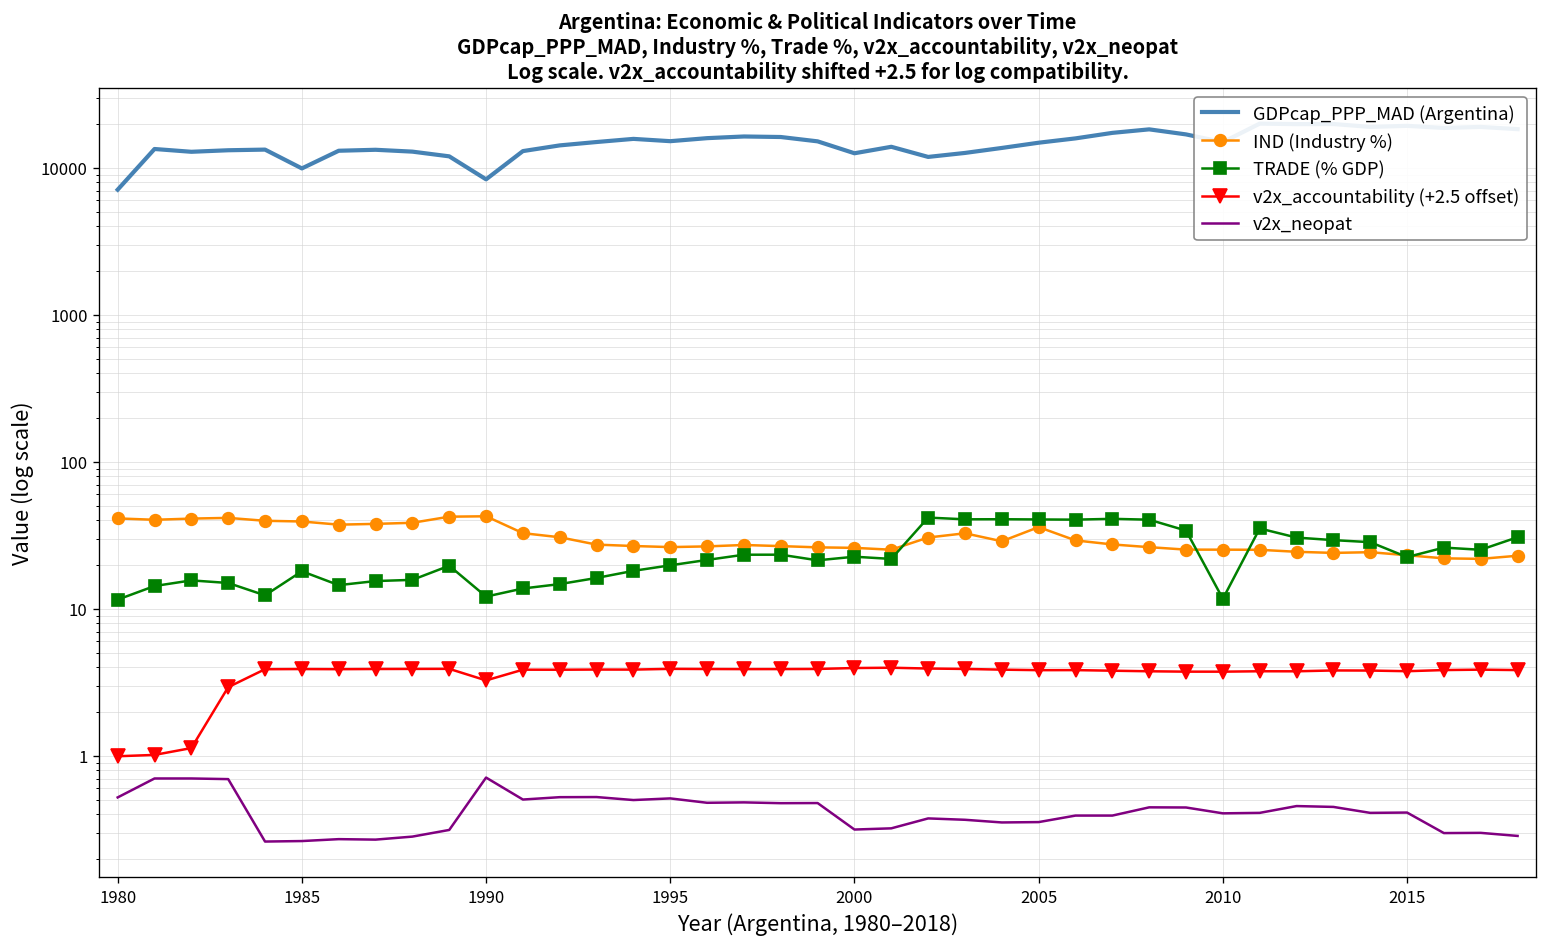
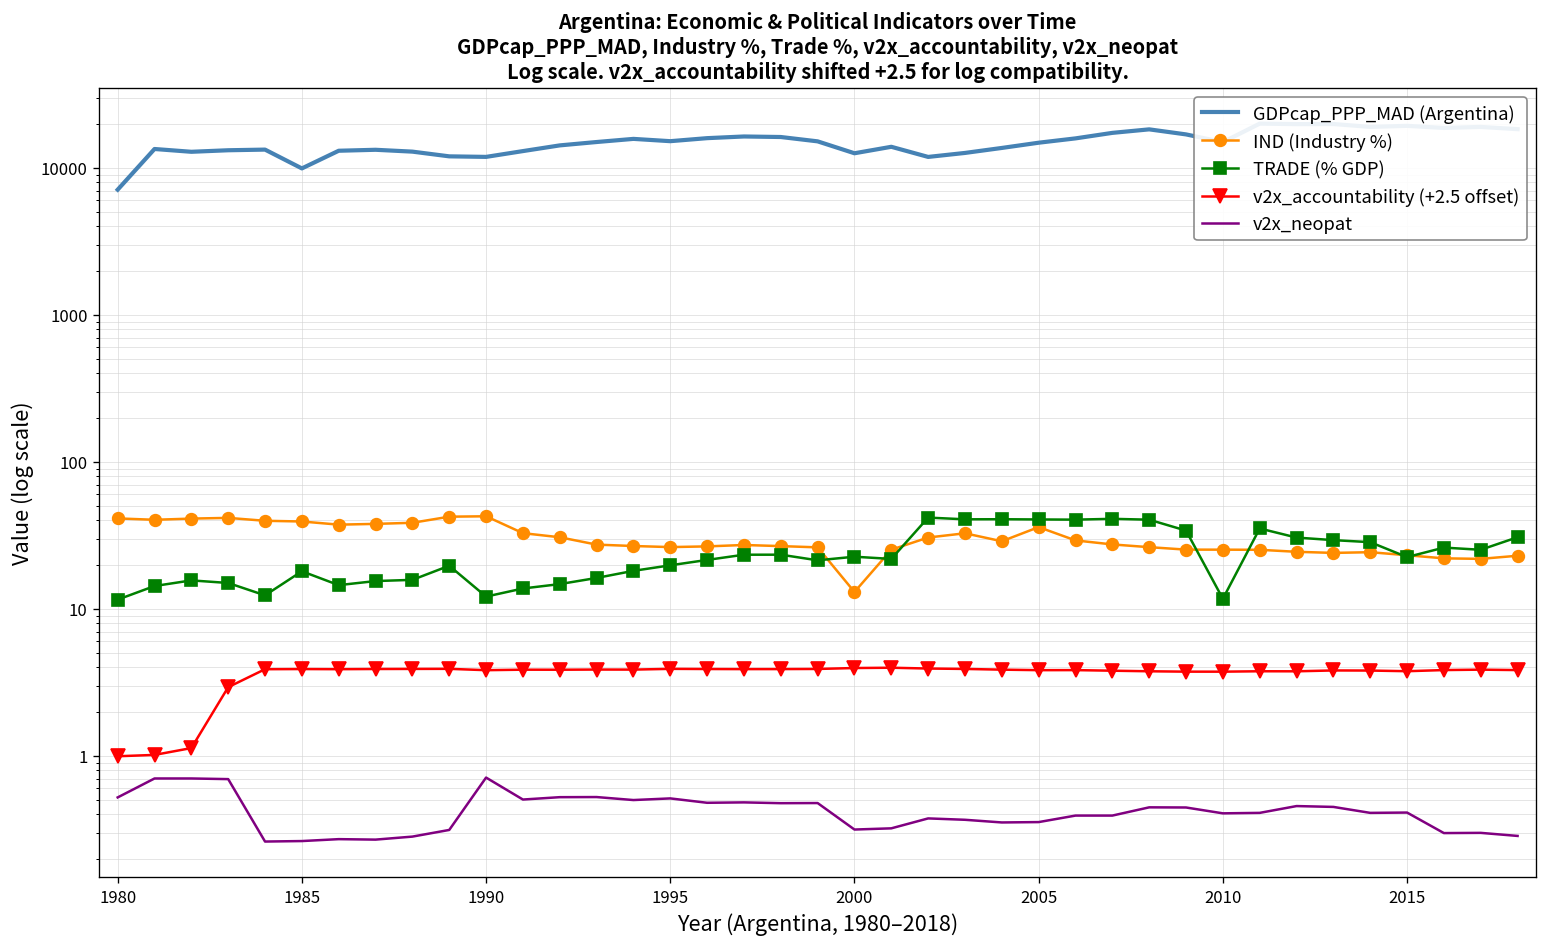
  {
    "GDPcap_PPP_MAD (Argentina)": {
      "1980": 7000,
      "1985": 10000,
-     "1990": 8000,
+     "1990": 12000,
      "1995": 15000,
      "2000": 13000,
      "2005": 15000
    },
    "IND (Industry %)": {
      "1980": 41,
      "1985": 39,
      "1990": 43,
      "1995": 26,
-     "2000": 26,
+     "2000": 13,
      "2005": 36,
      "2010": 25
    },
    "TRADE (% GDP)": {
      "1980": 12,
      "1985": 18,
      "1990": 12,
      "1995": 20,
      "2000": 23,
      "2005": 41,
      "2010": 12
    },
    "v2x_accountability (+2.5 offset)": {
      "1980": 1.0,
      "1985": 3.9,
-     "1990": 3.3,
+     "1990": 3.8,
      "1995": 3.9,
      "2000": 4.0,
      "2005": 3.8,
      "2010": 3.7,
      "2015": 3.8
    },
    "v2x_neopat": {
      "1980": 0.5,
      "1985": 0.26,
      "1990": 0.7,
      "1995": 0.5,
      "2000": 0.32,
      "2005": 0.35,
      "2010": 0.4,
      "2015": 0.4
    }
  }
